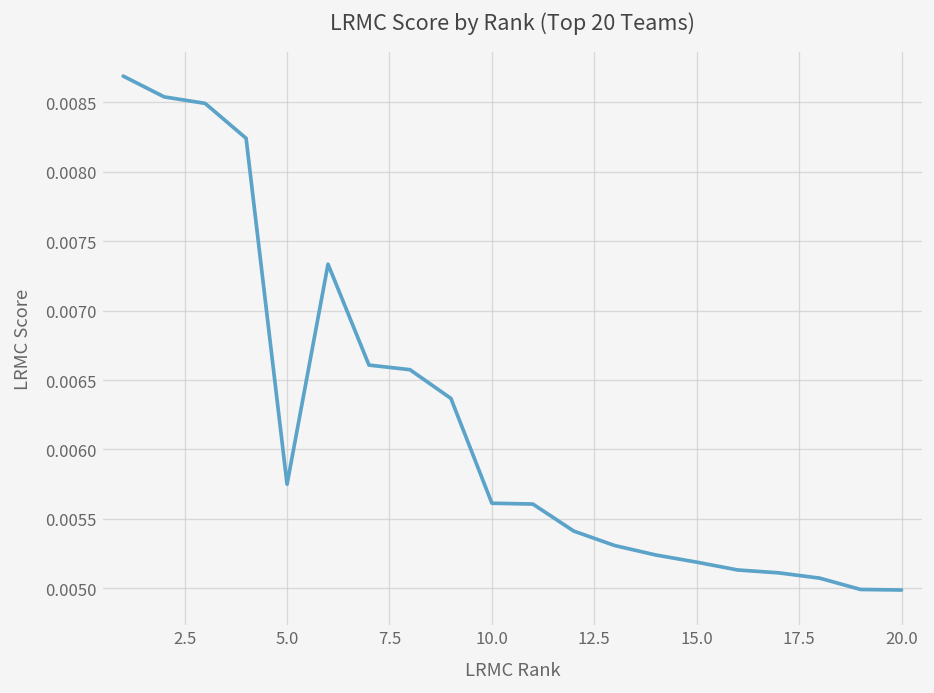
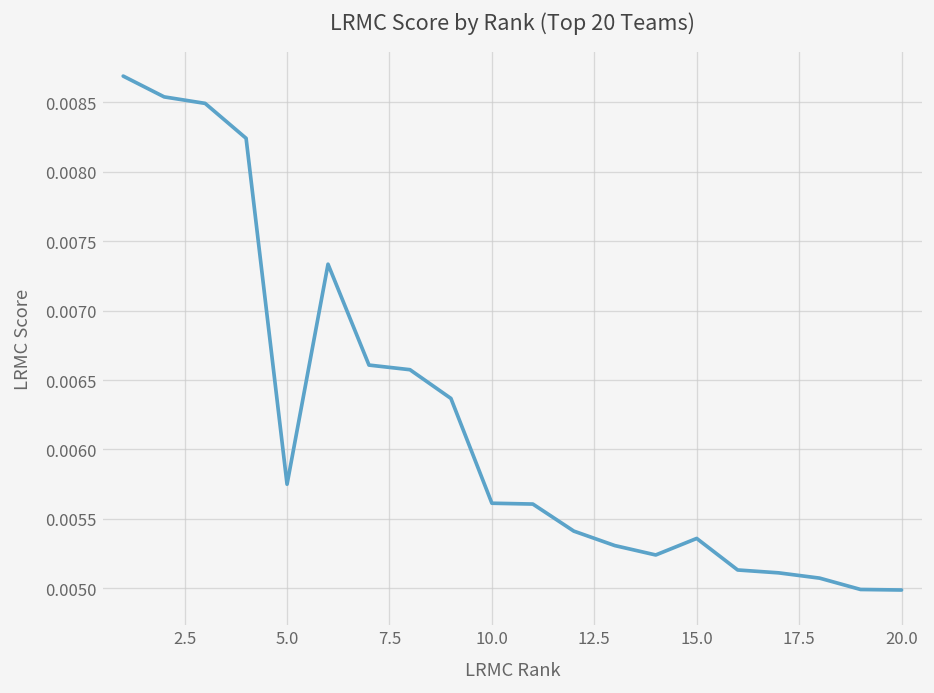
  {
    "5.0": 0.00575,
    "10.0": 0.00561,
-   "15.0": 0.00519,
+   "15.0": 0.00536,
    "20.0": 0.00499
  }
